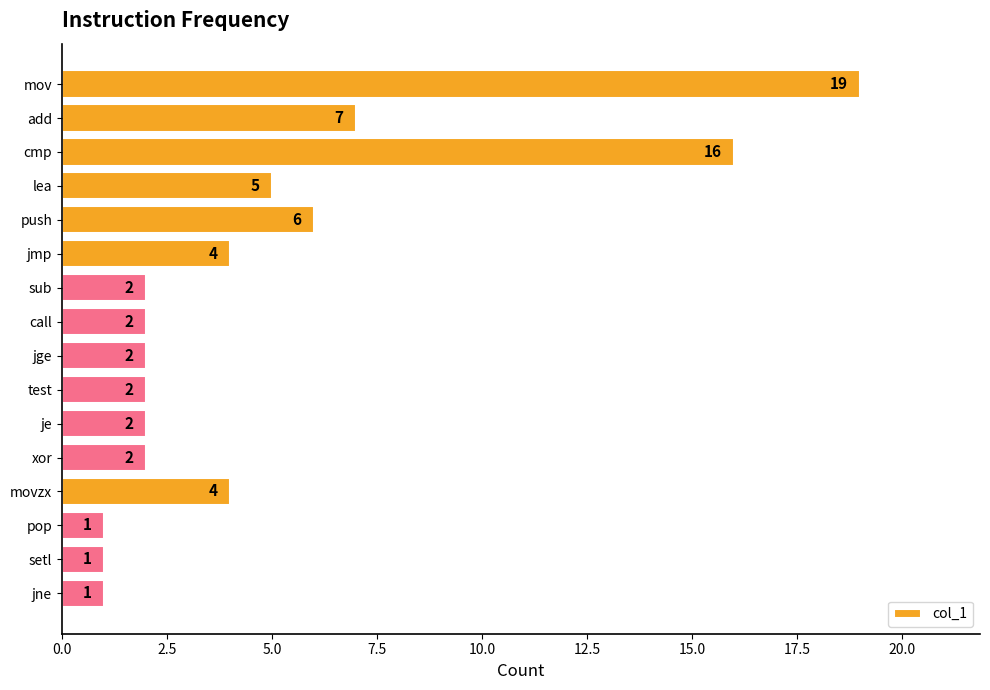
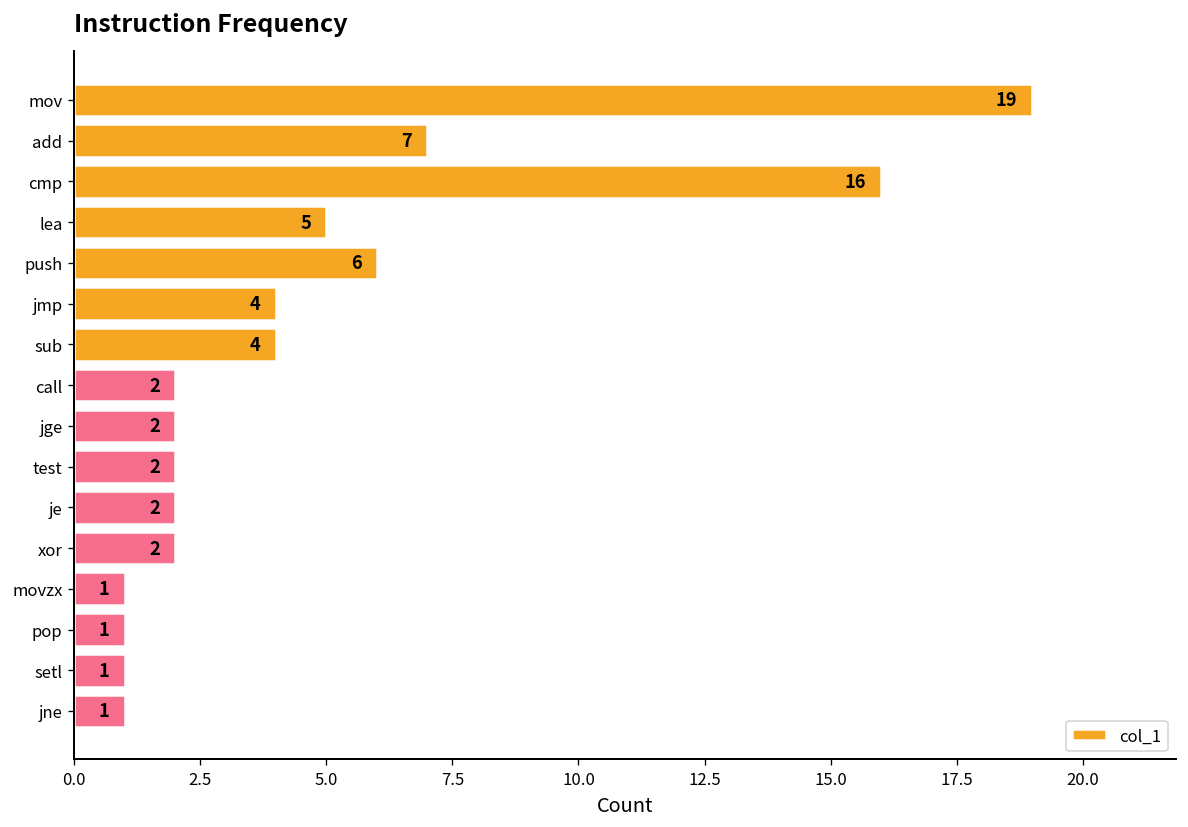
  {
    "mov": 19,
    "add": 7,
    "cmp": 16,
    "lea": 5,
    "push": 6,
    "jmp": 4,
-   "sub": 2,
+   "sub": 4,
    "call": 2,
    "jge": 2,
    "test": 2,
    "je": 2,
    "xor": 2,
-   "movzx": 4,
+   "movzx": 1,
    "pop": 1,
    "setl": 1,
    "jne": 1
  }
